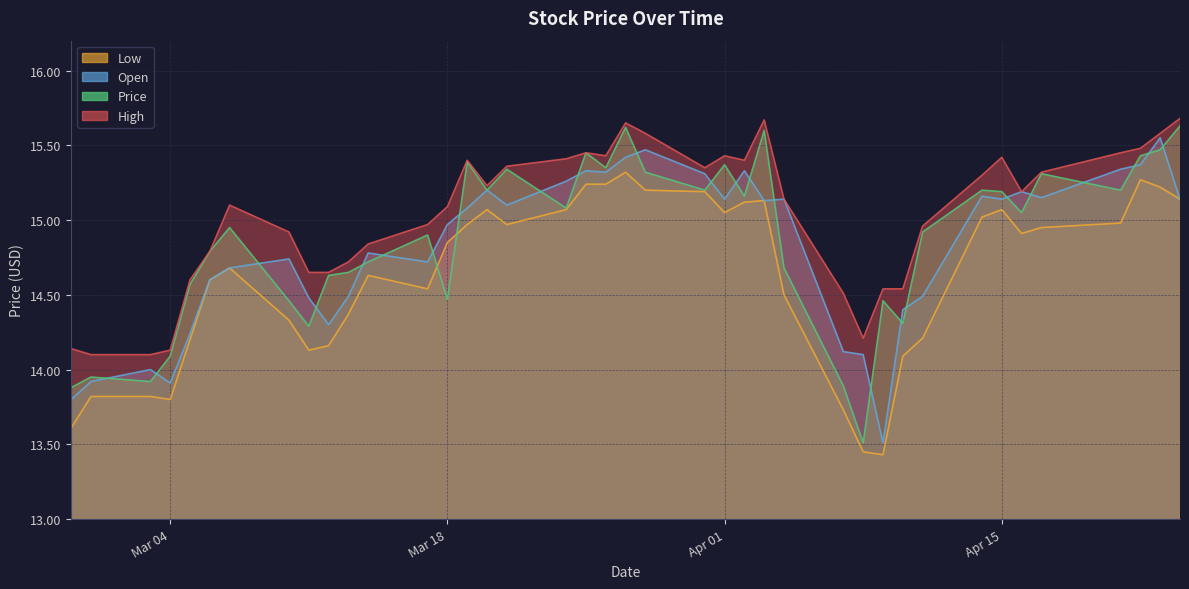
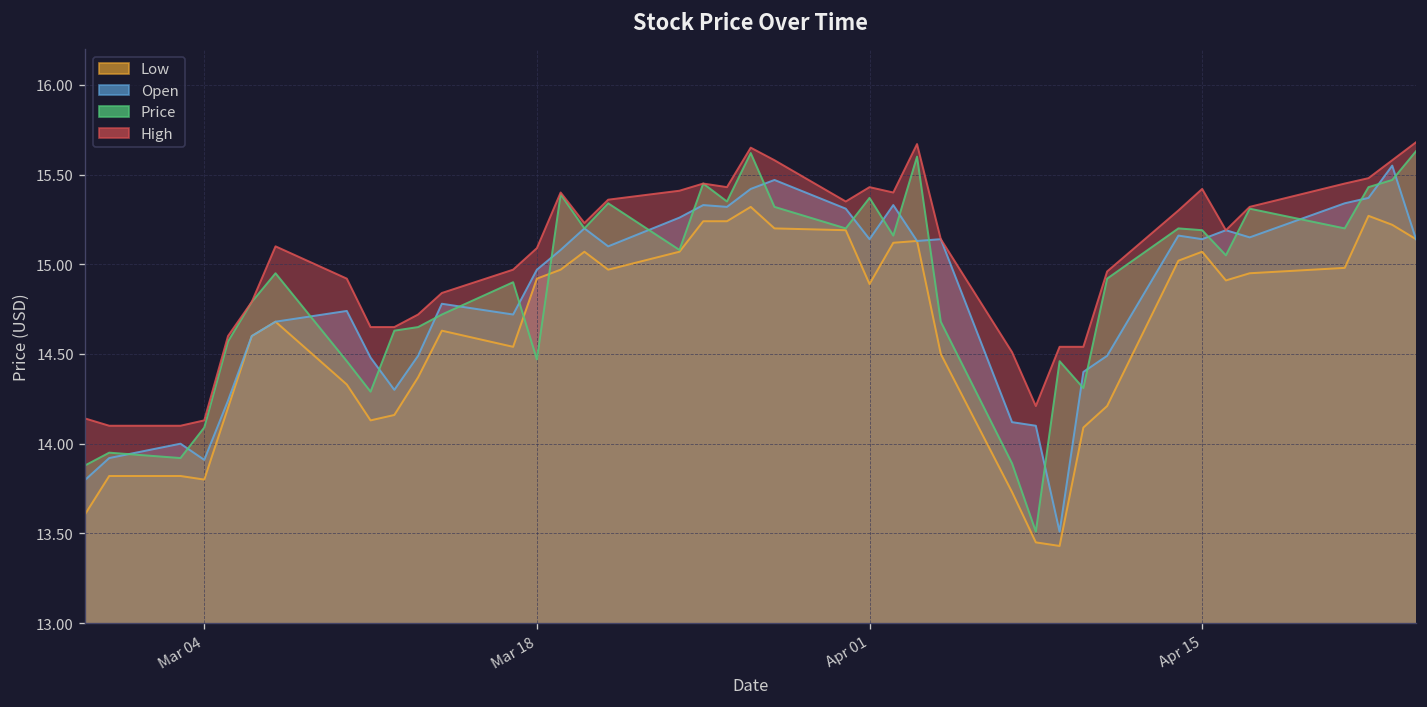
  {
    "Low": {
      "Mar 04": 13.80,
-     "Mar 18": 14.85,
-     "Apr 01": 15.05,
+     "Mar 18": 14.92,
+     "Apr 01": 14.89,
      "Apr 15": 15.07
    },
    "Open": {
      "Mar 04": 13.91,
      "Mar 18": 14.97,
      "Apr 01": 15.14,
      "Apr 15": 15.14
    },
    "Price": {
      "Mar 04": 14.09,
      "Mar 18": 14.47,
      "Apr 01": 15.37,
      "Apr 15": 15.19
    },
    "High": {
      "Mar 04": 14.13,
      "Mar 18": 15.09,
      "Apr 01": 15.43,
      "Apr 15": 15.42
    }
  }
